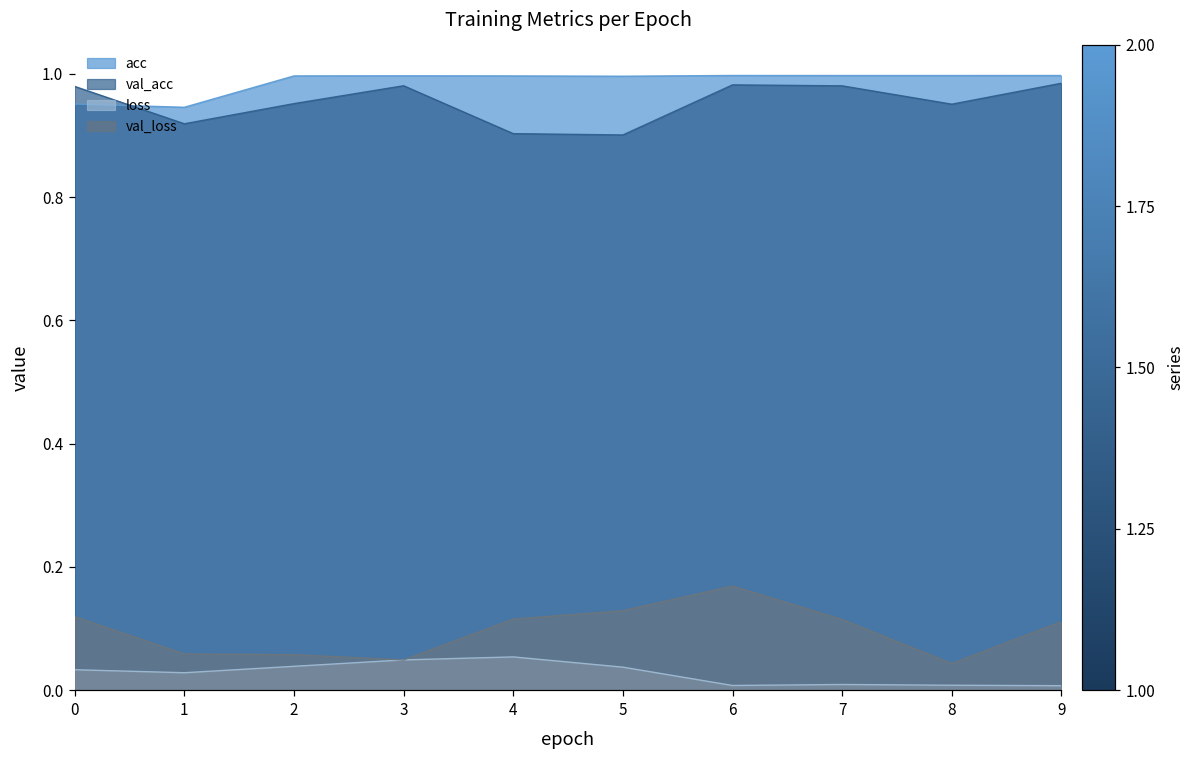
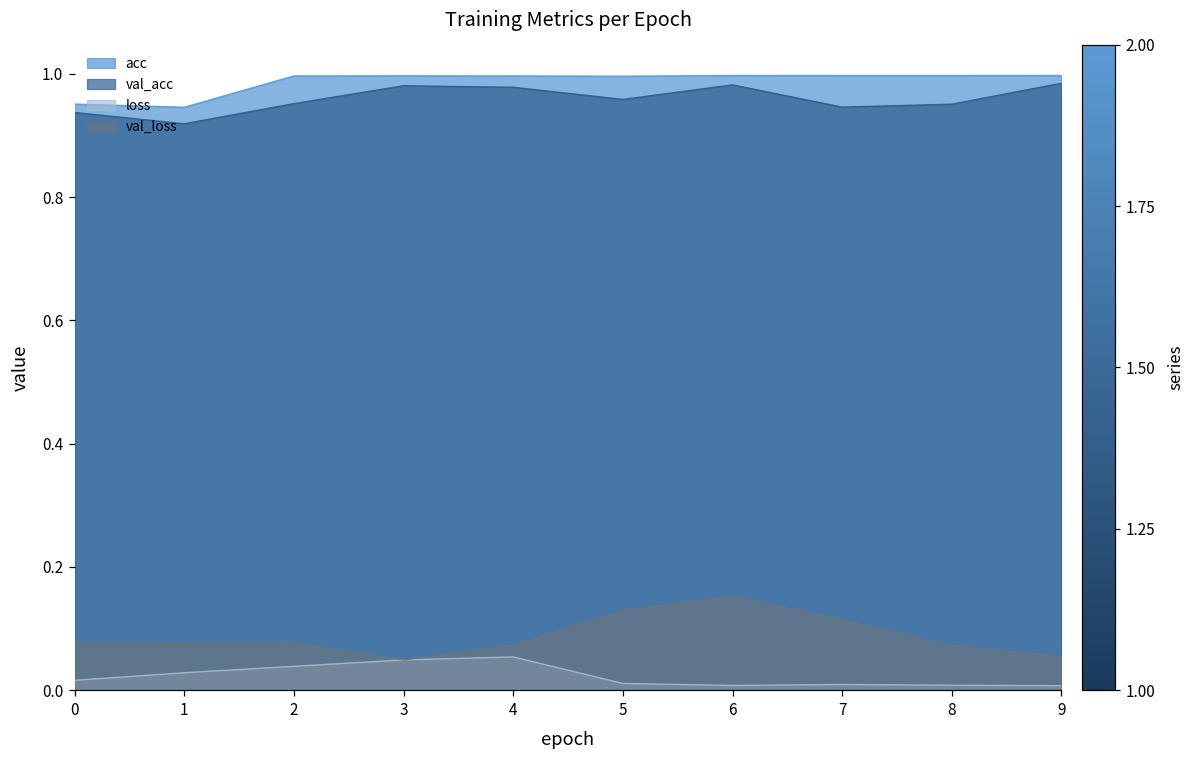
  {
    "acc": {
      "0": 0.95,
      "1": 0.95,
      "2": 1.00,
      "3": 1.00,
      "4": 1.00,
      "5": 1.00,
      "6": 1.00,
      "7": 1.00,
      "8": 1.00,
      "9": 1.00
    },
    "val_acc": {
-     "0": 0.98,
+     "0": 0.94,
      "1": 0.92,
      "2": 0.95,
      "3": 0.98,
-     "4": 0.90,
-     "5": 0.90,
+     "4": 0.98,
+     "5": 0.96,
      "6": 0.98,
-     "7": 0.98,
+     "7": 0.95,
      "8": 0.95,
      "9": 0.98
    },
    "loss": {
-     "0": 0.03,
+     "0": 0.02,
      "1": 0.03,
      "2": 0.04,
      "4": 0.05,
-     "5": 0.04,
+     "5": 0.01,
      "6": 0.01,
      "7": 0.01,
      "8": 0.01,
      "9": 0.01
    },
    "val_loss": {
-     "0": 0.12,
-     "1": 0.06,
-     "2": 0.06,
-     "4": 0.12,
+     "0": 0.08,
+     "1": 0.08,
+     "2": 0.08,
+     "4": 0.07,
      "5": 0.13,
-     "6": 0.17,
+     "6": 0.15,
      "7": 0.11,
-     "8": 0.04,
-     "9": 0.11
+     "8": 0.07,
+     "9": 0.05
    }
  }
